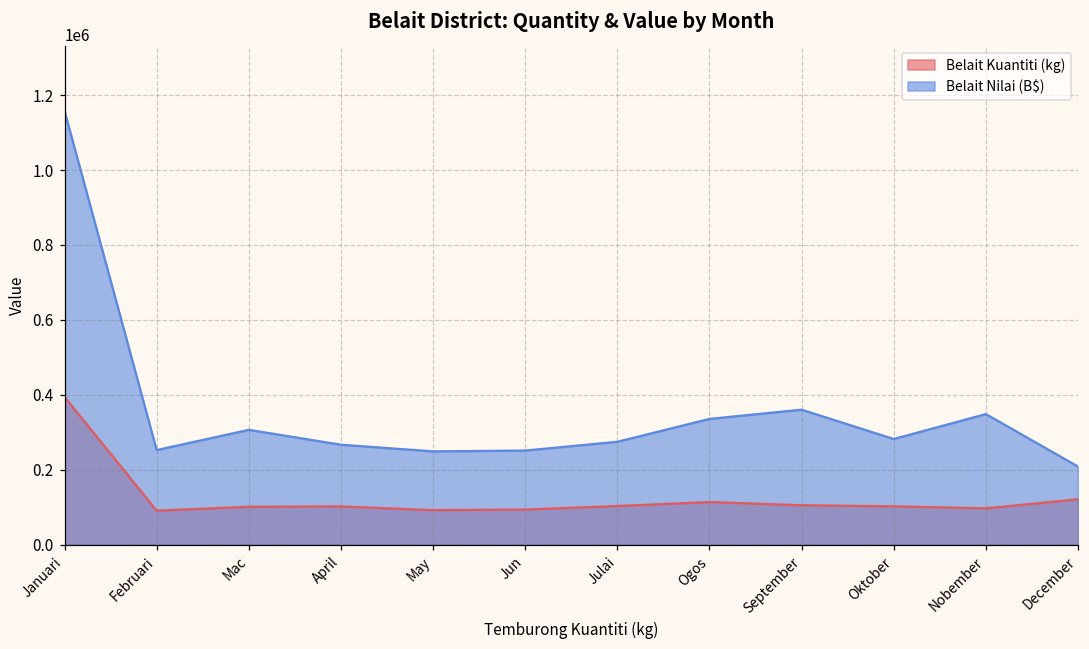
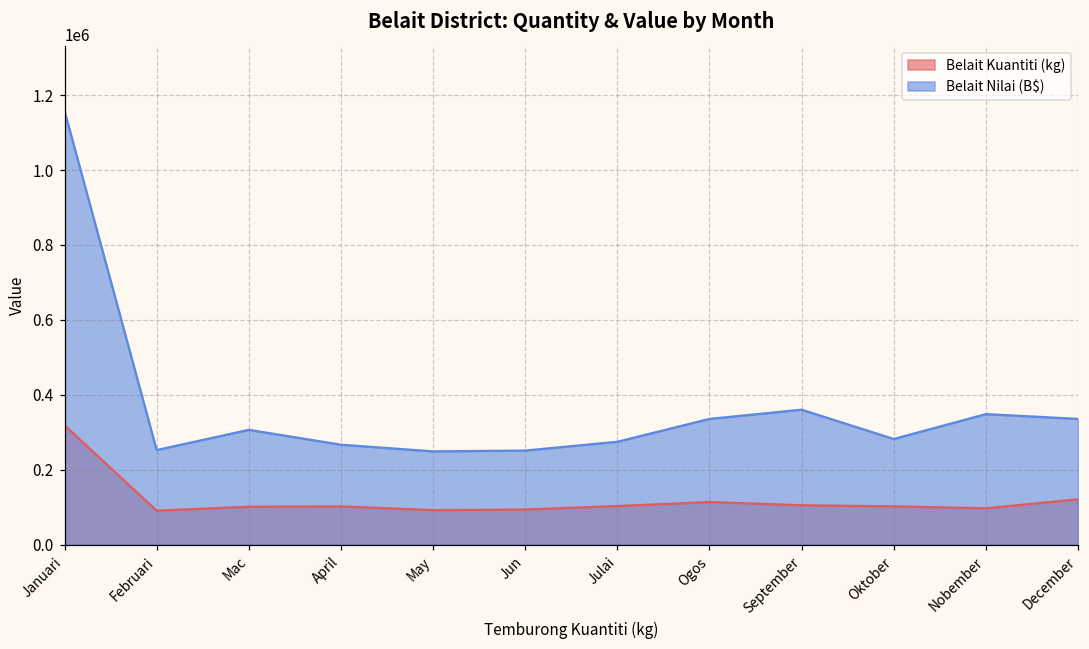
  {
    "Belait Kuantiti (kg)": {
-     "Januari": 390000,
+     "Januari": 320000,
      "Februari": 90000,
      "Mac": 100000,
      "April": 100000,
      "May": 90000,
      "Jun": 90000,
      "Julai": 100000,
      "Ogos": 110000,
      "September": 110000,
      "Oktober": 100000,
      "Nobember": 100000,
      "December": 120000
    },
    "Belait Nilai (B$)": {
      "Januari": 1160000,
      "Februari": 250000,
      "Mac": 310000,
      "April": 270000,
      "May": 250000,
      "Jun": 250000,
      "Julai": 270000,
      "Ogos": 340000,
      "September": 360000,
      "Oktober": 280000,
      "Nobember": 350000,
-     "December": 210000
+     "December": 340000
    }
  }
